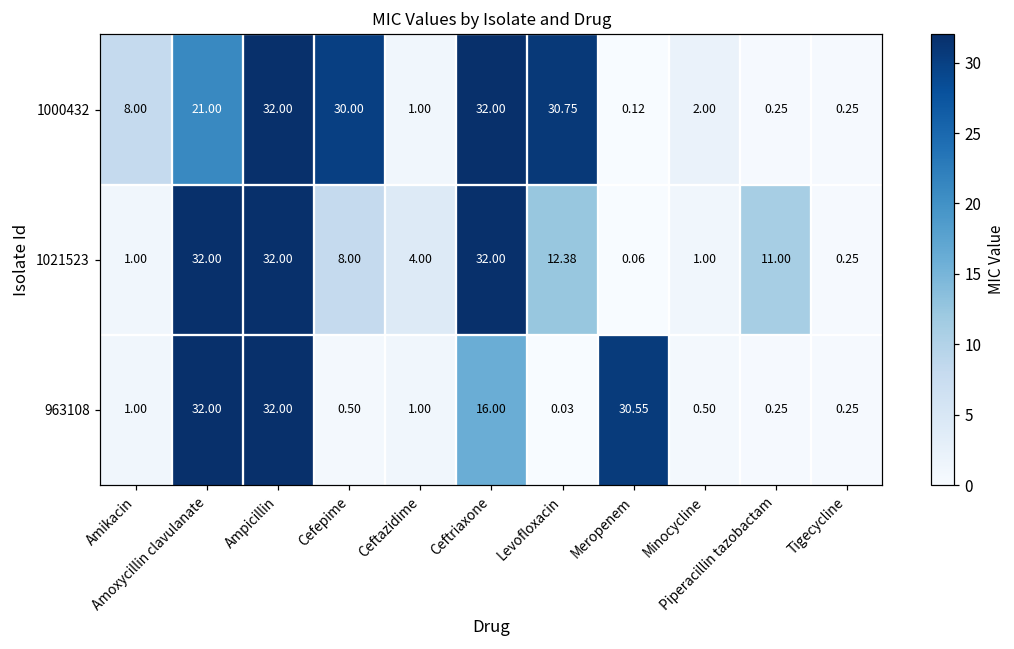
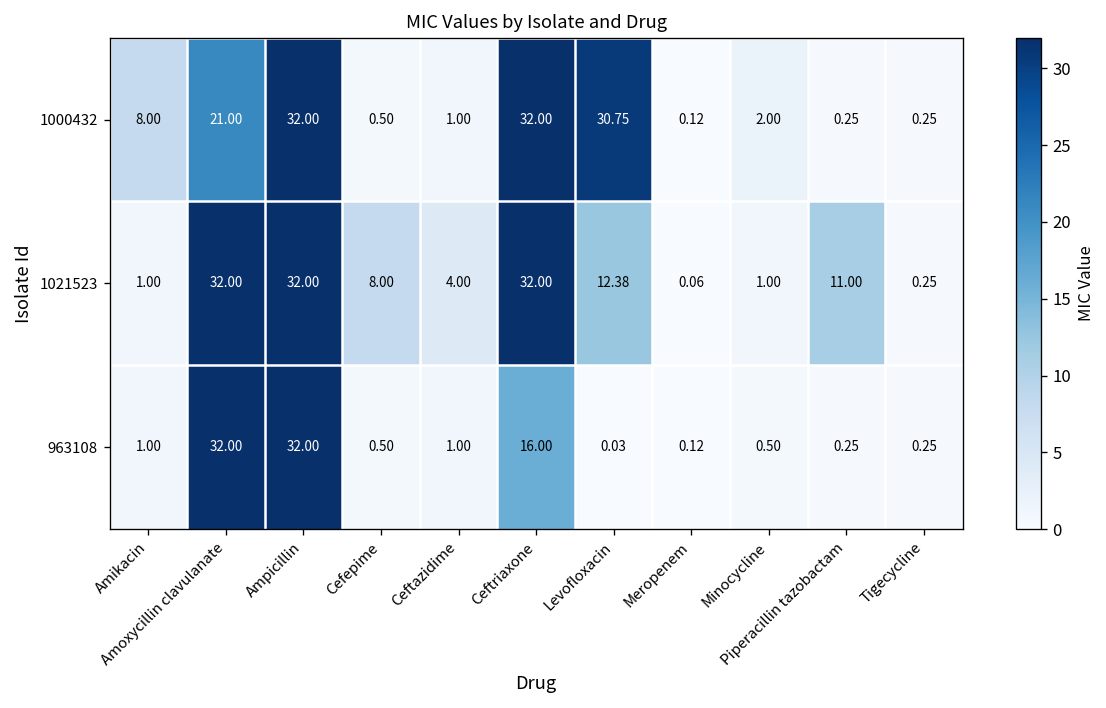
  {
    "1000432": {
      "Amikacin": 8.00,
      "Amoxycillin clavulanate": 21.00,
      "Ampicillin": 32.00,
-     "Cefepime": 30.00,
+     "Cefepime": 0.50,
      "Ceftazidime": 1.00,
      "Ceftriaxone": 32.00,
      "Levofloxacin": 30.75,
      "Meropenem": 0.12,
      "Minocycline": 2.00,
      "Piperacillin tazobactam": 0.25,
      "Tigecycline": 0.25
    },
    "1021523": {
      "Amikacin": 1.00,
      "Amoxycillin clavulanate": 32.00,
      "Ampicillin": 32.00,
      "Cefepime": 8.00,
      "Ceftazidime": 4.00,
      "Ceftriaxone": 32.00,
      "Levofloxacin": 12.38,
      "Meropenem": 0.06,
      "Minocycline": 1.00,
      "Piperacillin tazobactam": 11.00,
      "Tigecycline": 0.25
    },
    "963108": {
      "Amikacin": 1.00,
      "Amoxycillin clavulanate": 32.00,
      "Ampicillin": 32.00,
      "Cefepime": 0.50,
      "Ceftazidime": 1.00,
      "Ceftriaxone": 16.00,
      "Levofloxacin": 0.03,
-     "Meropenem": 30.55,
+     "Meropenem": 0.12,
      "Minocycline": 0.50,
      "Piperacillin tazobactam": 0.25,
      "Tigecycline": 0.25
    }
  }
